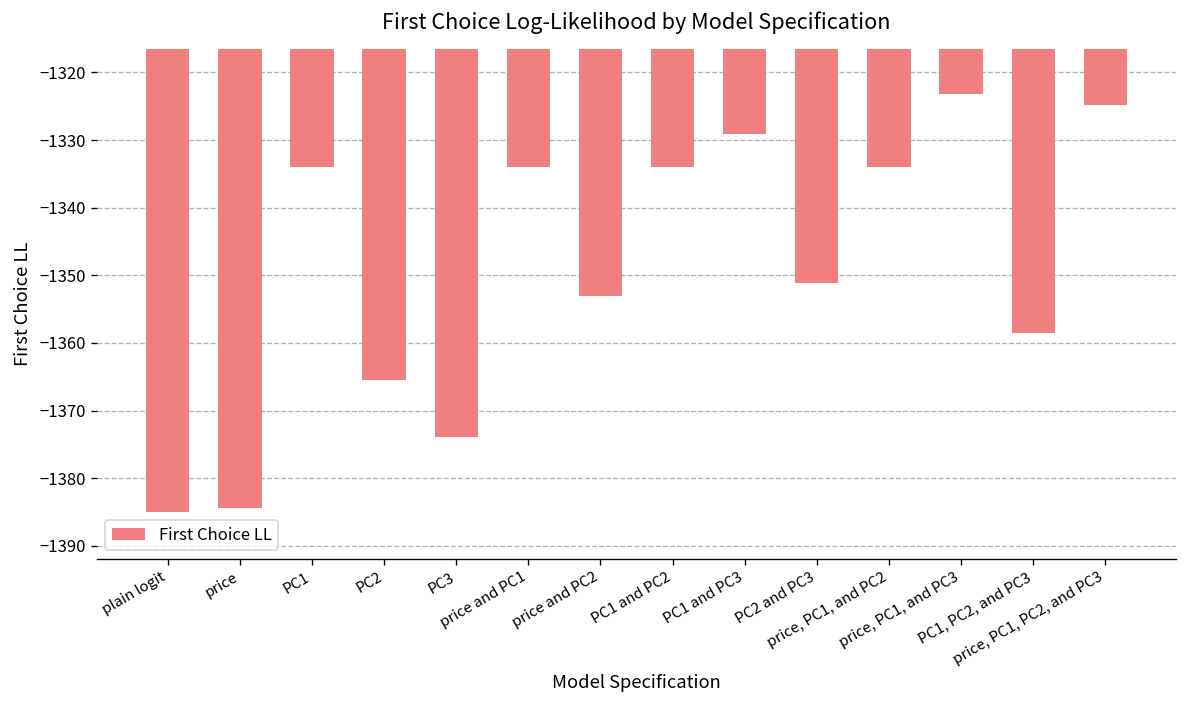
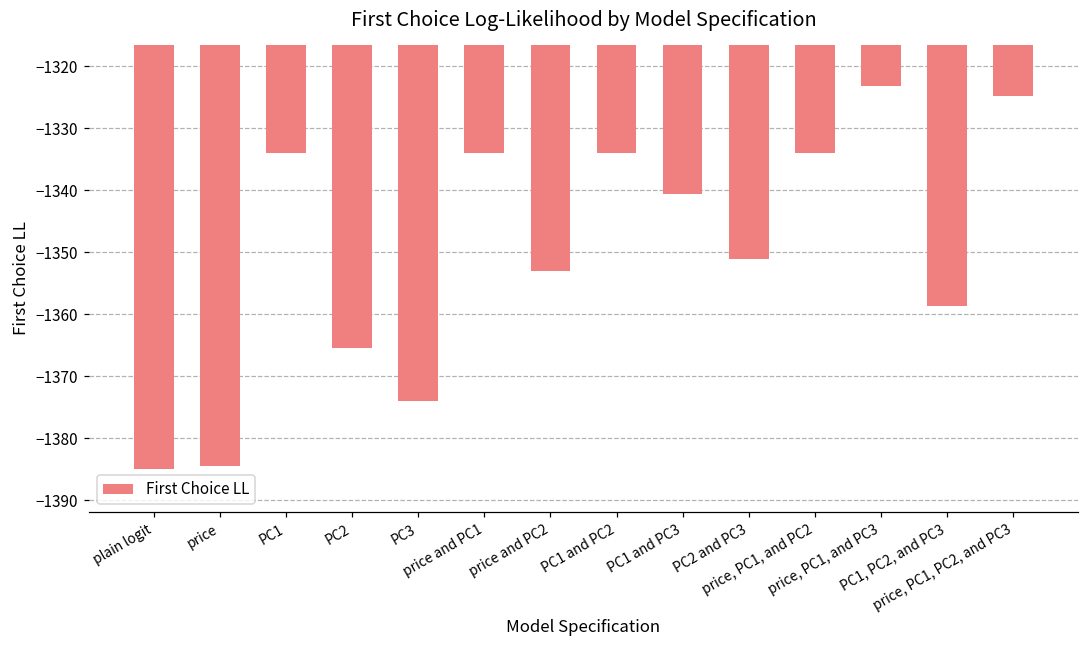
  {
    "plain logit": -1385,
    "price": -1384,
    "PC1": -1334,
    "PC2": -1365,
    "PC3": -1374,
    "price and PC1": -1334,
    "price and PC2": -1353,
    "PC1 and PC2": -1334,
-   "PC1 and PC3": -1329,
+   "PC1 and PC3": -1341,
    "PC2 and PC3": -1351,
    "price, PC1, and PC2": -1334,
    "price, PC1, and PC3": -1323,
    "PC1, PC2, and PC3": -1359,
    "price, PC1, PC2, and PC3": -1325
  }
